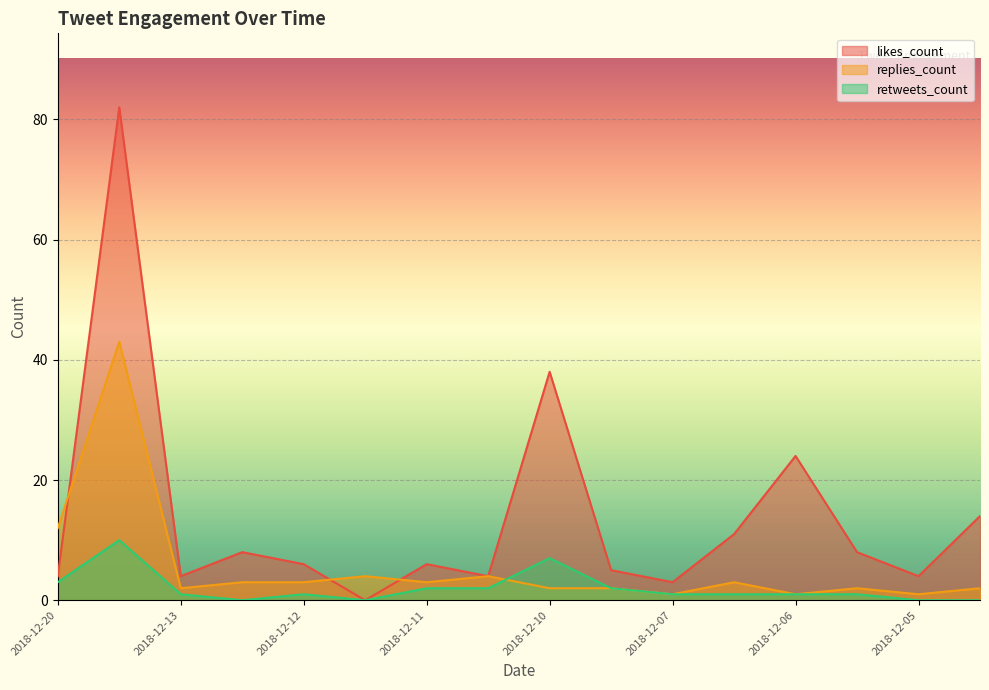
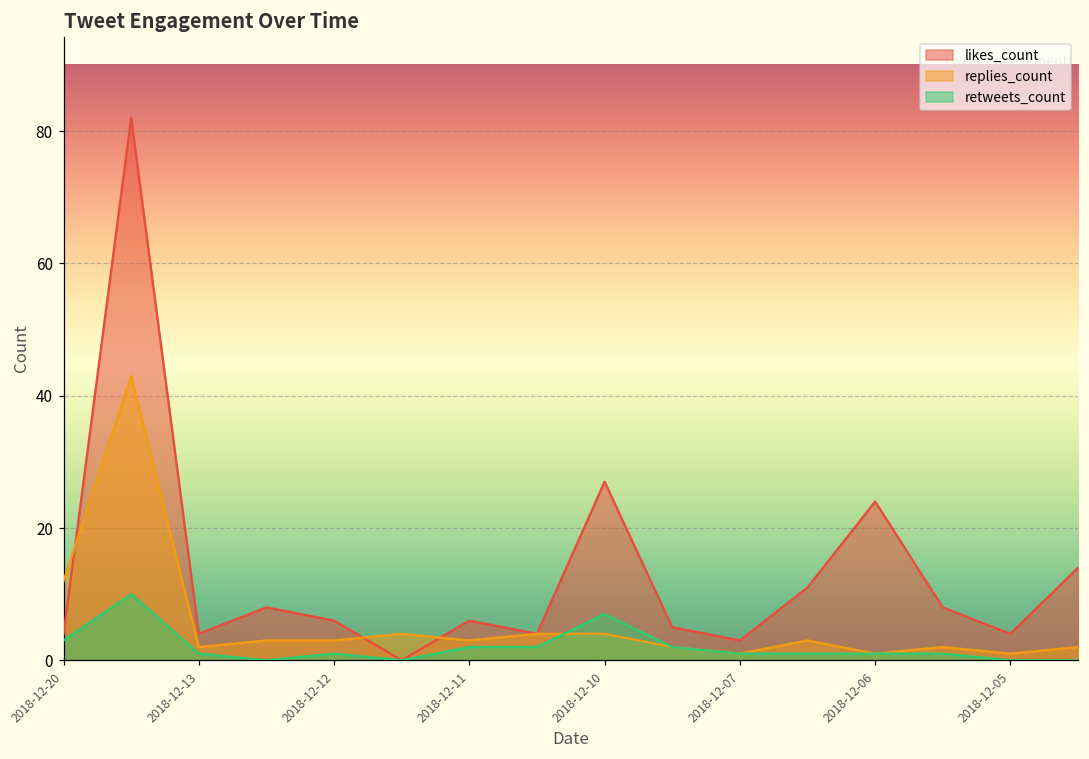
  {
    "likes_count": {
      "2018-12-20": 4,
-     "2018-12-10": 38,
+     "2018-12-10": 27,
      "2018-12-06": 24
    },
    "replies_count": {
      "2018-12-20": 12,
-     "2018-12-10": 2
+     "2018-12-10": 4
    },
    "retweets_count": {
      "2018-12-20": 3,
      "2018-12-10": 7
    }
  }
